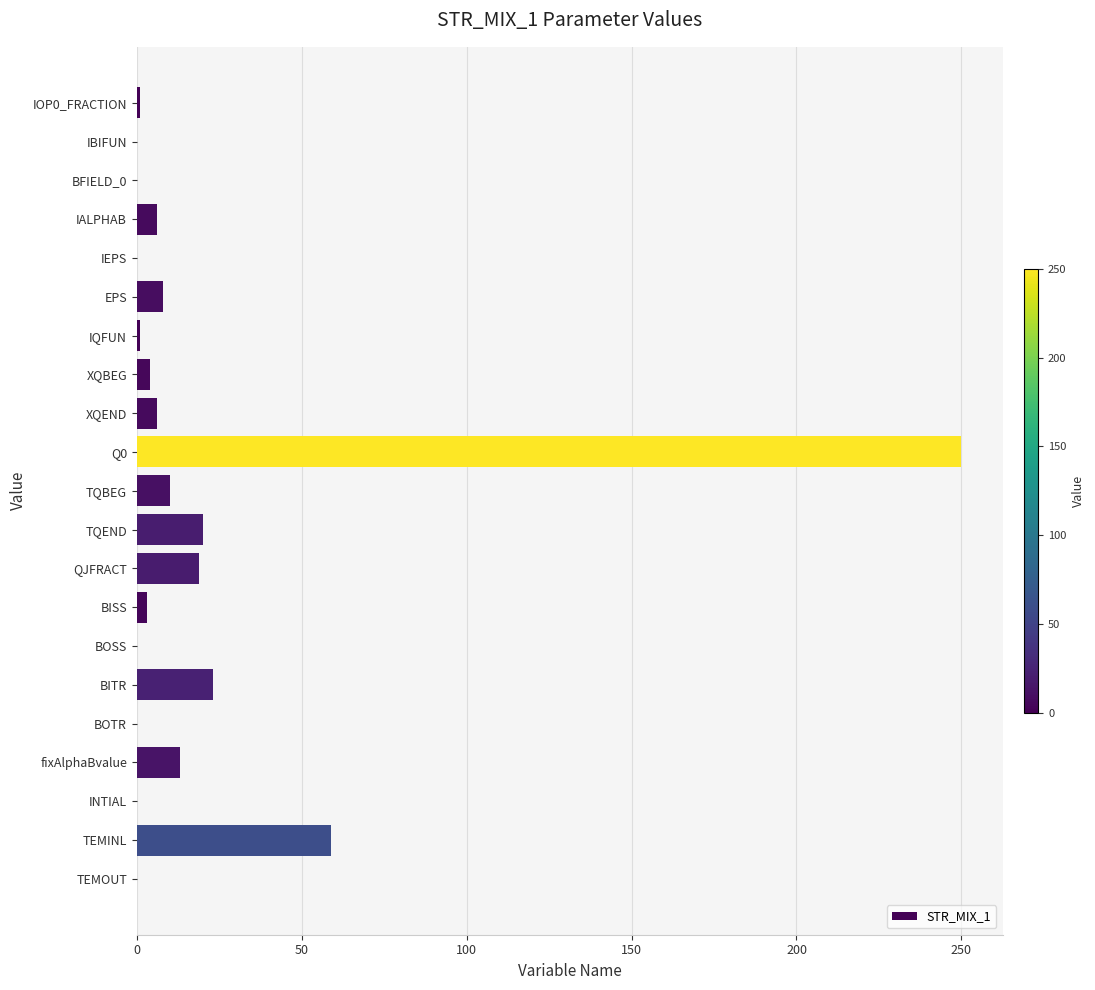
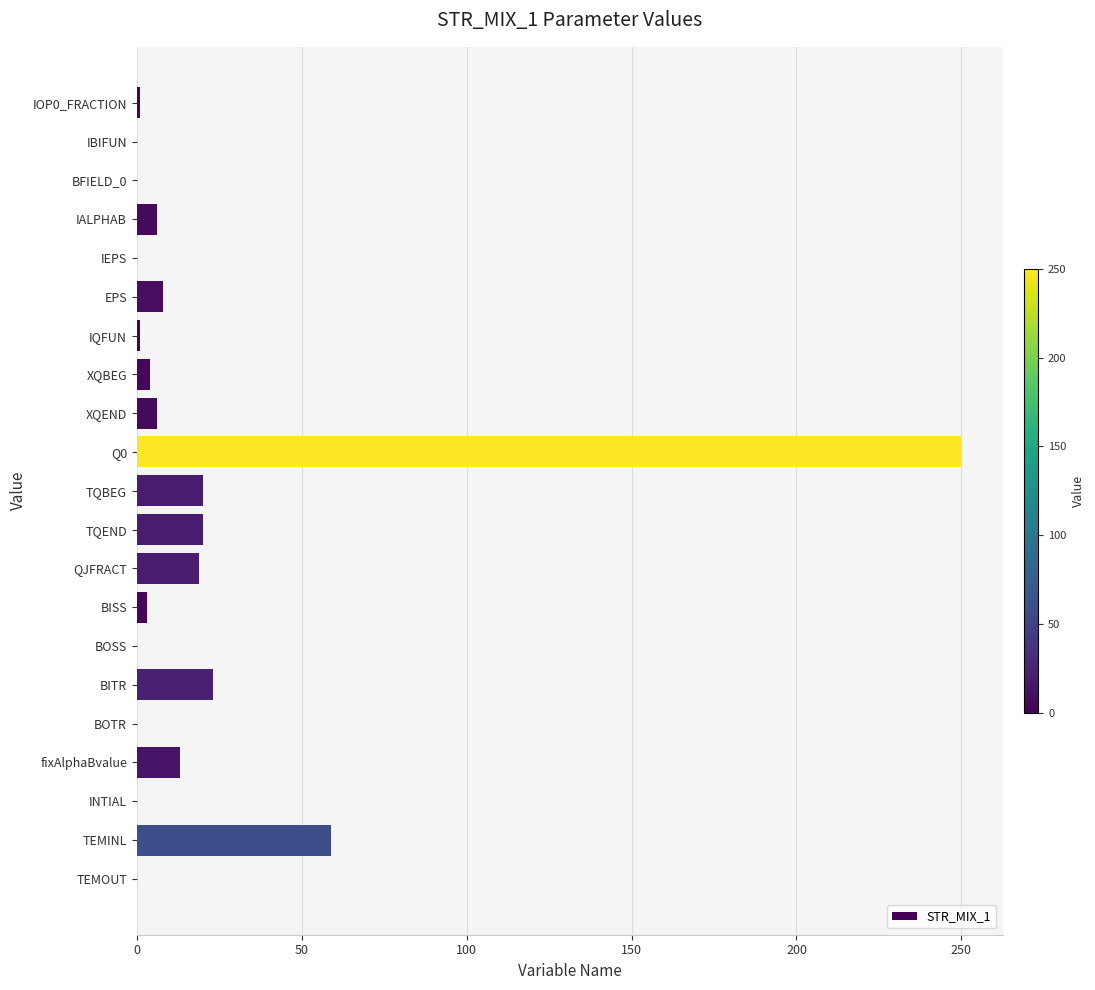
  {
    "IOP0_FRACTION": 1,
    "IBIFUN": 0,
    "BFIELD_0": 0,
    "IALPHAB": 6,
    "IEPS": 0,
    "EPS": 8,
    "IQFUN": 1,
    "XQBEG": 4,
    "XQEND": 6,
    "Q0": 250,
-   "TQBEG": 10,
+   "TQBEG": 20,
    "TQEND": 20,
    "QJFRACT": 19,
    "BISS": 3,
    "BOSS": 0,
    "BITR": 23,
    "BOTR": 0,
    "fixAlphaBvalue": 13,
    "INTIAL": 0,
    "TEMINL": 59,
    "TEMOUT": 0
  }
